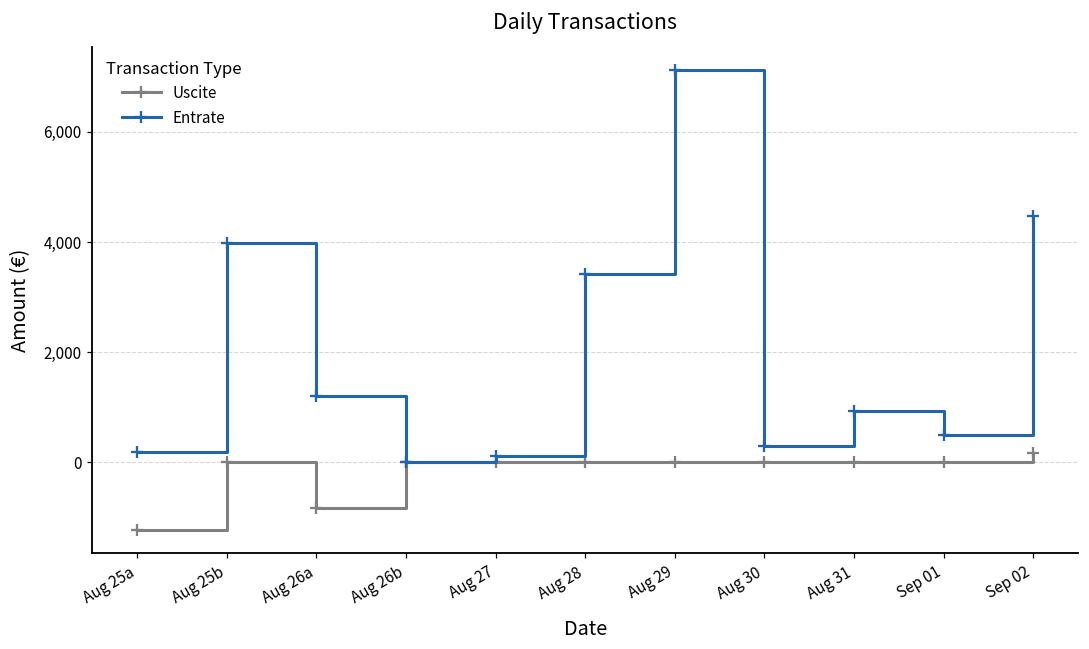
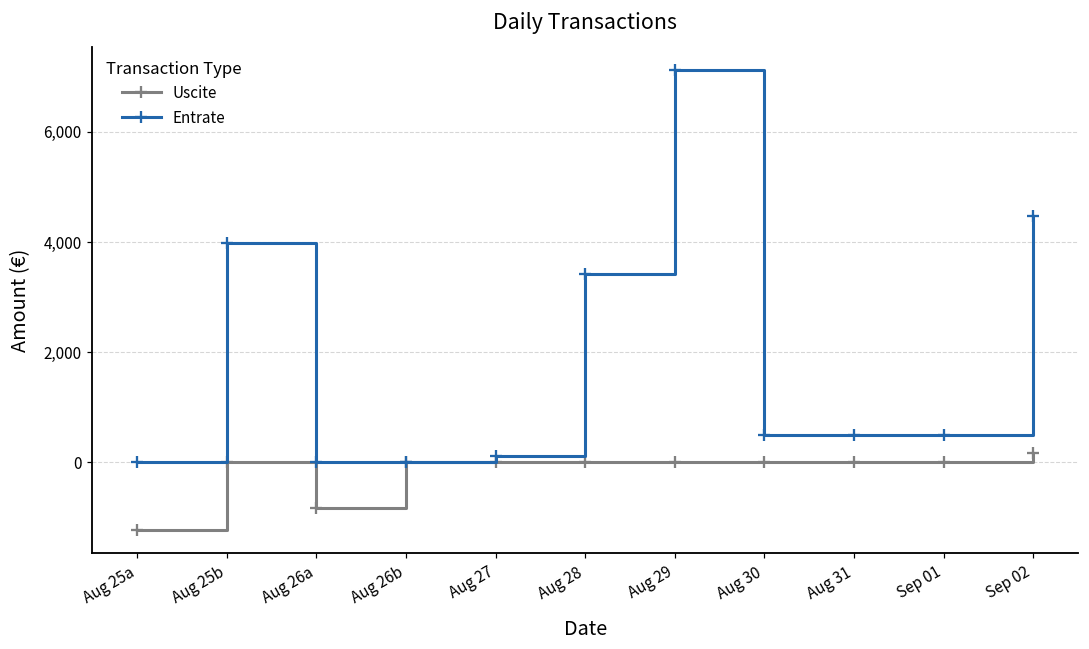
  {
    "Uscite": {
      "Aug 25a": "-1,200",
      "Aug 25b": "0",
      "Aug 26a": "-800",
      "Aug 27": "0",
      "Aug 28": "0",
      "Aug 29": "0",
      "Aug 30": "0",
      "Aug 31": "0",
      "Sep 01": "0",
      "Sep 02": "200"
    },
    "Entrate": {
-     "Aug 25a": "200",
+     "Aug 25a": "0",
      "Aug 25b": "4,000",
-     "Aug 26a": "1,200",
+     "Aug 26a": "0",
      "Aug 27": "100",
      "Aug 28": "3,400",
      "Aug 29": "7,100",
-     "Aug 30": "300",
-     "Aug 31": "900",
+     "Aug 30": "500",
+     "Aug 31": "500",
      "Sep 01": "500",
      "Sep 02": "4,500"
    }
  }
